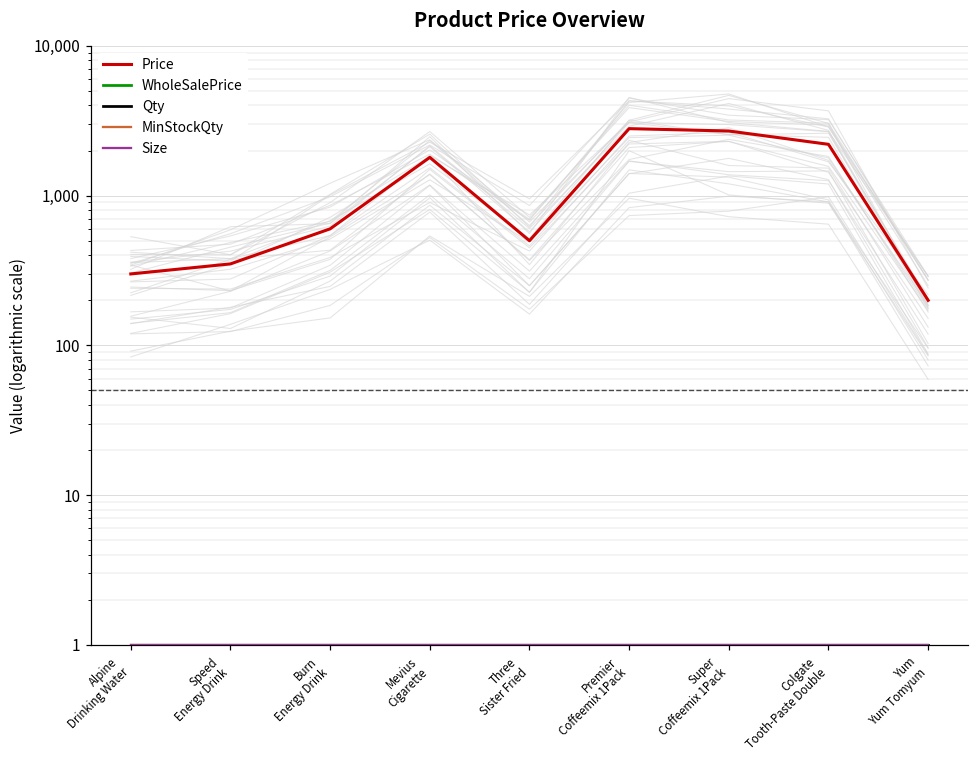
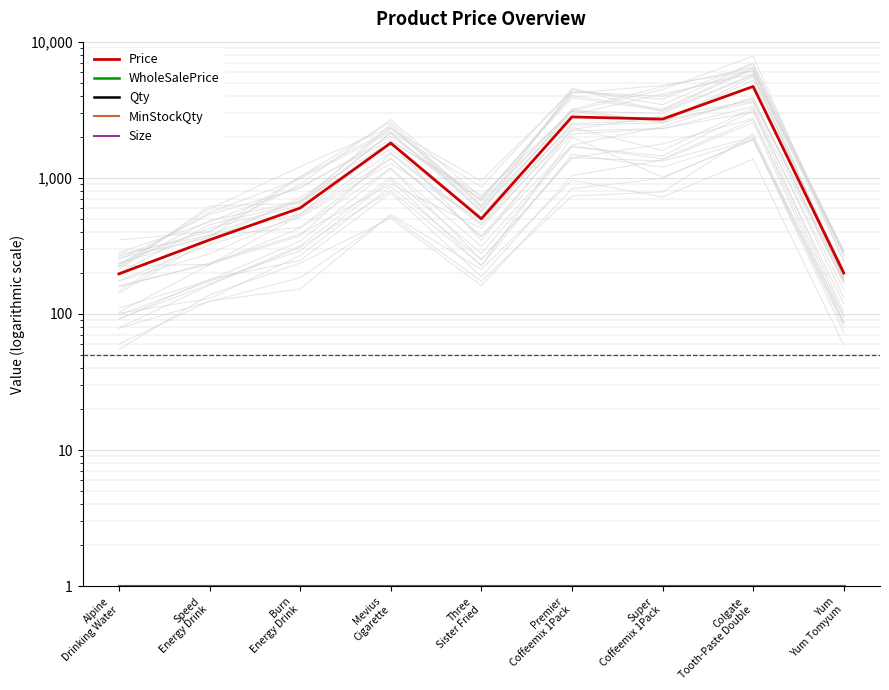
  {
    "Price": {
-     "Alpine Drinking Water": "300",
-     "Colgate Tooth-Paste Double": "2,200"
+     "Alpine Drinking Water": "200",
+     "Colgate Tooth-Paste Double": "4,700"
    },
    "Size": {
      "Alpine Drinking Water": "1",
      "Speed Energy Drink": "1",
      "Burn Energy Drink": "1",
      "Mevius Cigarette": "1",
      "Three Sister Fried": "1",
      "Premier Coffeemix 1Pack": "1",
      "Super Coffeemix 1Pack": "1",
      "Colgate Tooth-Paste Double": "1",
      "Yum Yum Tomyum": "1"
    }
  }
